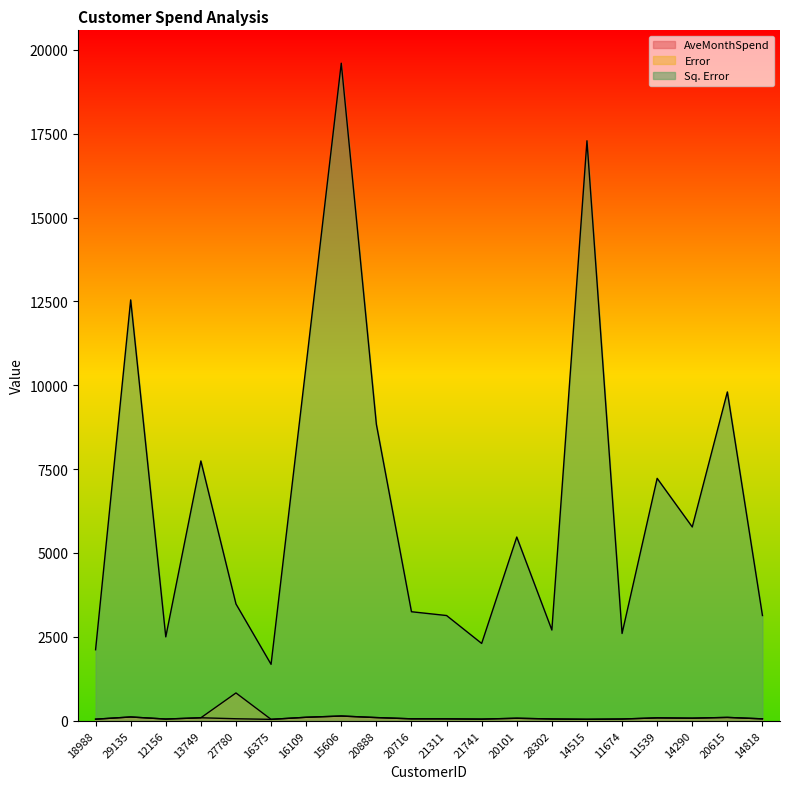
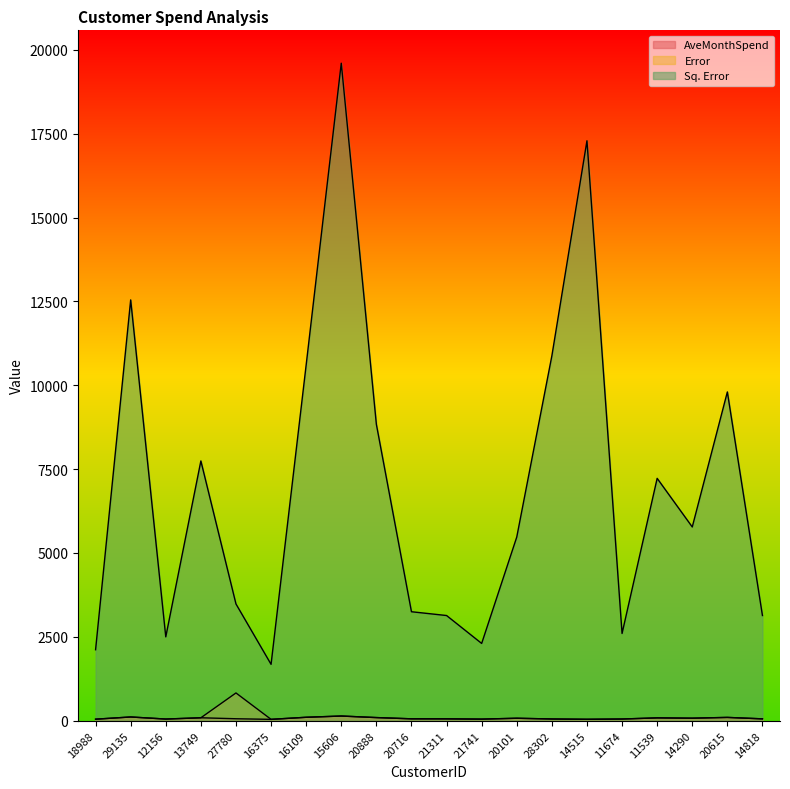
  {
    "AveMonthSpend": {
      "27780": 100
    },
    "Error": {
      "27780": 800
    },
    "Sq. Error": {
      "18988": 2100,
      "29135": 12500,
      "12156": 2500,
      "13749": 7700,
      "27780": 3500,
      "16375": 1700,
      "16109": 10600,
      "15606": 19600,
      "20888": 8800,
      "20716": 3200,
      "21311": 3100,
      "21741": 2300,
      "20101": 5500,
-     "28302": 2700,
+     "28302": 10900,
      "14515": 17300,
      "11674": 2600,
      "11539": 7200,
      "14290": 5800,
      "20615": 9800,
      "14818": 3100
    }
  }
